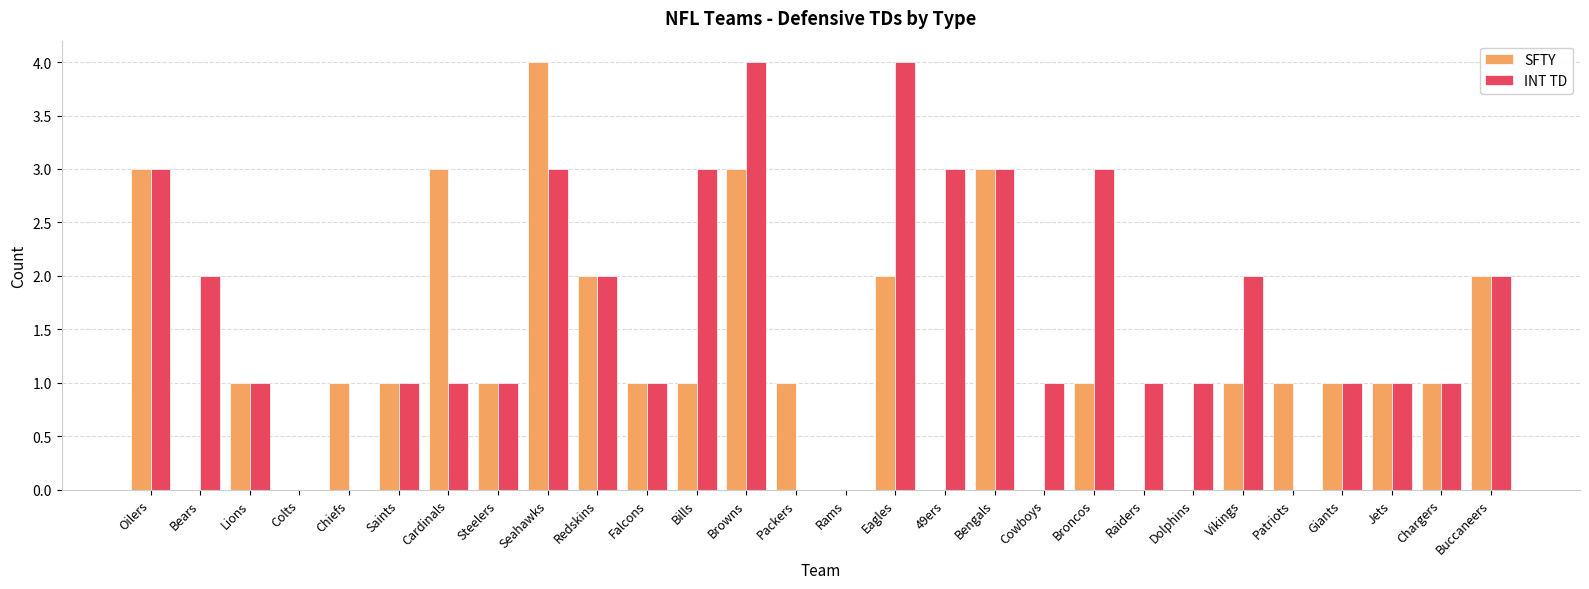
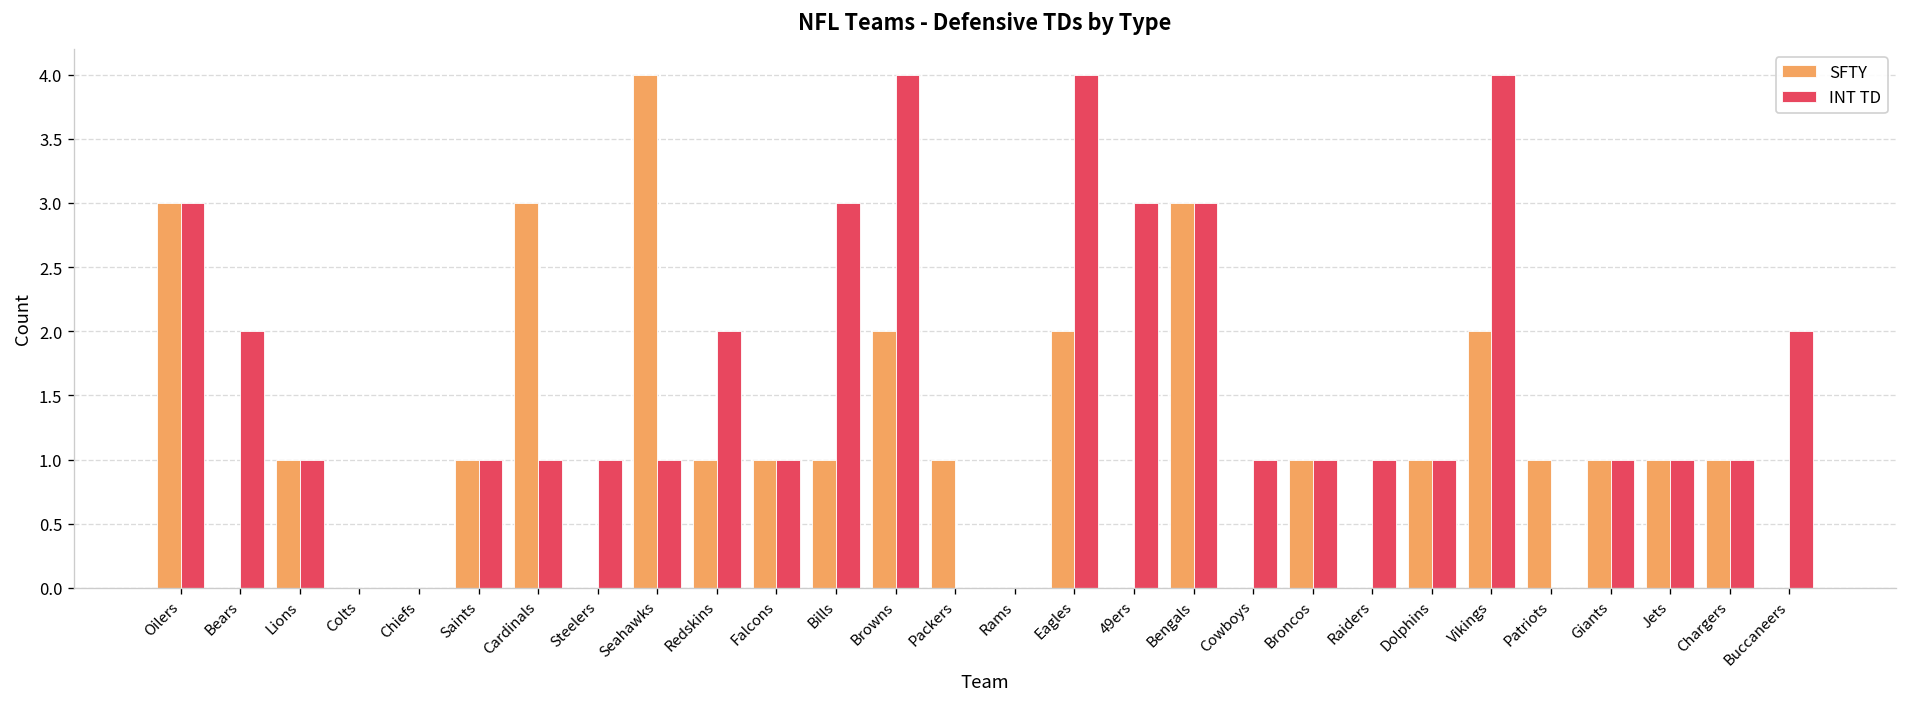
  {
    "SFTY": {
      "Oilers": 3,
      "Bears": 0,
      "Lions": 1,
      "Colts": 0,
-     "Chiefs": 1,
+     "Chiefs": 0,
      "Saints": 1,
      "Cardinals": 3,
-     "Steelers": 1,
+     "Steelers": 0,
      "Seahawks": 4,
-     "Redskins": 2,
+     "Redskins": 1,
      "Falcons": 1,
      "Bills": 1,
-     "Browns": 3,
+     "Browns": 2,
      "Packers": 1,
      "Rams": 0,
      "Eagles": 2,
      "49ers": 0,
      "Bengals": 3,
      "Cowboys": 0,
      "Broncos": 1,
      "Raiders": 0,
-     "Dolphins": 0,
-     "Vikings": 1,
+     "Dolphins": 1,
+     "Vikings": 2,
      "Patriots": 1,
      "Giants": 1,
      "Jets": 1,
      "Chargers": 1,
-     "Buccaneers": 2
+     "Buccaneers": 0
    },
    "INT TD": {
      "Oilers": 3,
      "Bears": 2,
      "Lions": 1,
      "Colts": 0,
      "Chiefs": 0,
      "Saints": 1,
      "Cardinals": 1,
      "Steelers": 1,
-     "Seahawks": 3,
+     "Seahawks": 1,
      "Redskins": 2,
      "Falcons": 1,
      "Bills": 3,
      "Browns": 4,
      "Packers": 0,
      "Rams": 0,
      "Eagles": 4,
      "49ers": 3,
      "Bengals": 3,
      "Cowboys": 1,
-     "Broncos": 3,
+     "Broncos": 1,
      "Raiders": 1,
      "Dolphins": 1,
-     "Vikings": 2,
+     "Vikings": 4,
      "Patriots": 0,
      "Giants": 1,
      "Jets": 1,
      "Chargers": 1,
      "Buccaneers": 2
    }
  }
